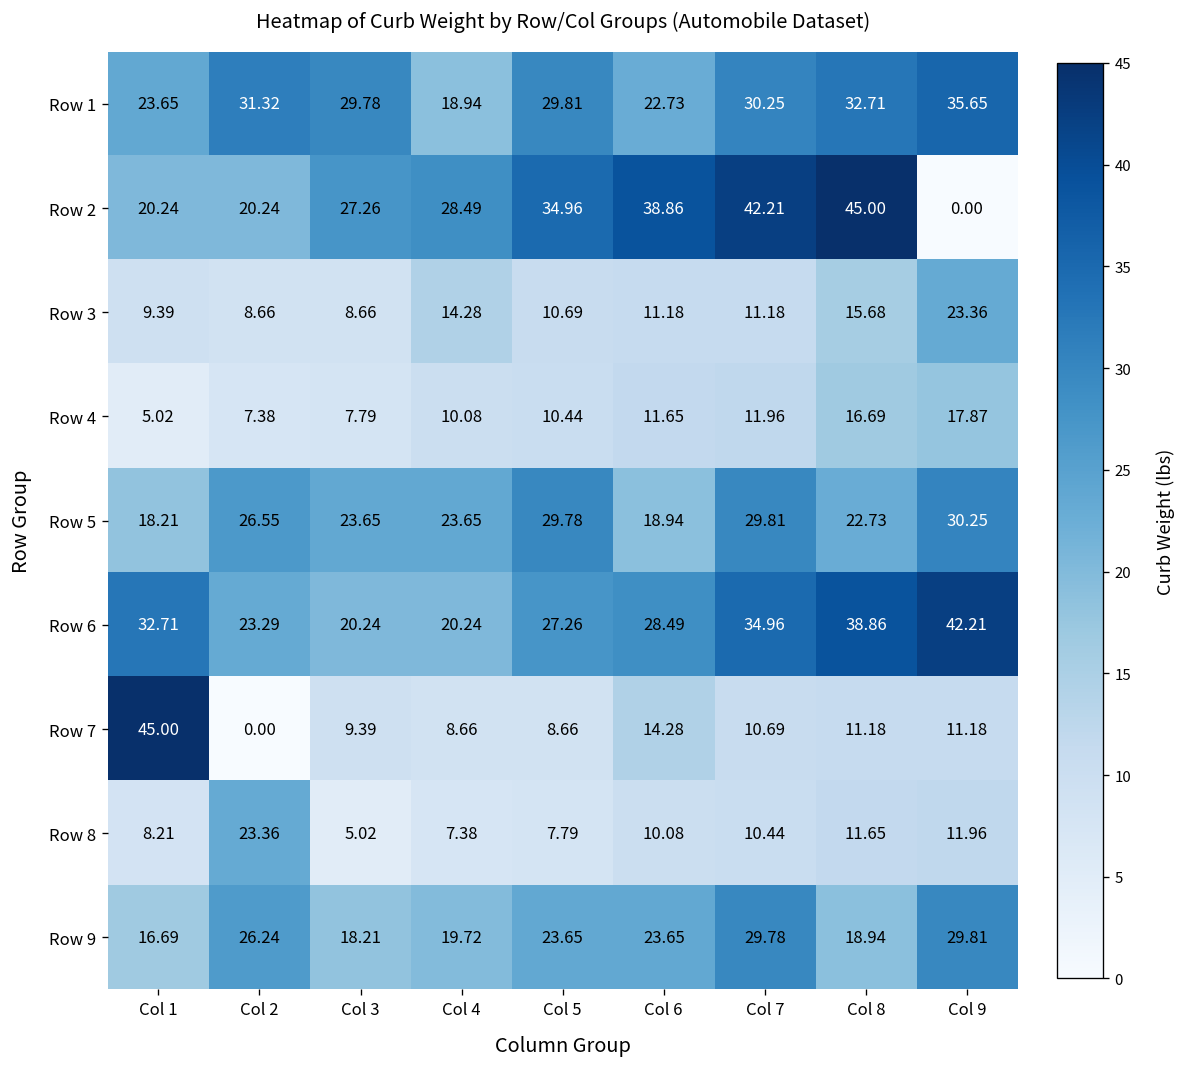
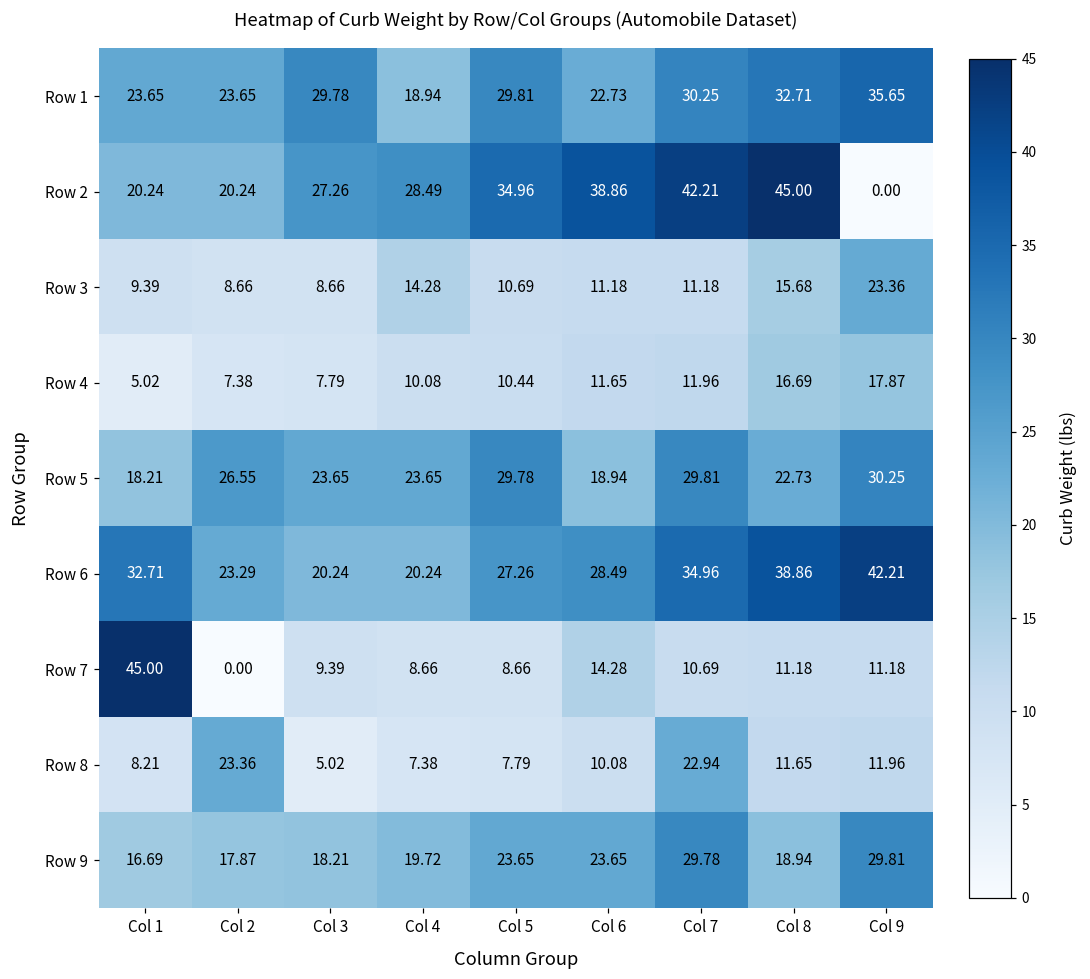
  {
    "Row 1": {
      "Col 1": 23.65,
-     "Col 2": 31.32,
+     "Col 2": 23.65,
      "Col 3": 29.78,
      "Col 4": 18.94,
      "Col 5": 29.81,
      "Col 6": 22.73,
      "Col 7": 30.25,
      "Col 8": 32.71,
      "Col 9": 35.65
    },
    "Row 2": {
      "Col 1": 20.24,
      "Col 2": 20.24,
      "Col 3": 27.26,
      "Col 4": 28.49,
      "Col 5": 34.96,
      "Col 6": 38.86,
      "Col 7": 42.21,
      "Col 8": 45.00,
      "Col 9": 0.00
    },
    "Row 3": {
      "Col 1": 9.39,
      "Col 2": 8.66,
      "Col 3": 8.66,
      "Col 4": 14.28,
      "Col 5": 10.69,
      "Col 6": 11.18,
      "Col 7": 11.18,
      "Col 8": 15.68,
      "Col 9": 23.36
    },
    "Row 4": {
      "Col 1": 5.02,
      "Col 2": 7.38,
      "Col 3": 7.79,
      "Col 4": 10.08,
      "Col 5": 10.44,
      "Col 6": 11.65,
      "Col 7": 11.96,
      "Col 8": 16.69,
      "Col 9": 17.87
    },
    "Row 5": {
      "Col 1": 18.21,
      "Col 2": 26.55,
      "Col 3": 23.65,
      "Col 4": 23.65,
      "Col 5": 29.78,
      "Col 6": 18.94,
      "Col 7": 29.81,
      "Col 8": 22.73,
      "Col 9": 30.25
    },
    "Row 6": {
      "Col 1": 32.71,
      "Col 2": 23.29,
      "Col 3": 20.24,
      "Col 4": 20.24,
      "Col 5": 27.26,
      "Col 6": 28.49,
      "Col 7": 34.96,
      "Col 8": 38.86,
      "Col 9": 42.21
    },
    "Row 7": {
      "Col 1": 45.00,
      "Col 2": 0.00,
      "Col 3": 9.39,
      "Col 4": 8.66,
      "Col 5": 8.66,
      "Col 6": 14.28,
      "Col 7": 10.69,
      "Col 8": 11.18,
      "Col 9": 11.18
    },
    "Row 8": {
      "Col 1": 8.21,
      "Col 2": 23.36,
      "Col 3": 5.02,
      "Col 4": 7.38,
      "Col 5": 7.79,
      "Col 6": 10.08,
-     "Col 7": 10.44,
+     "Col 7": 22.94,
      "Col 8": 11.65,
      "Col 9": 11.96
    },
    "Row 9": {
      "Col 1": 16.69,
-     "Col 2": 26.24,
+     "Col 2": 17.87,
      "Col 3": 18.21,
      "Col 4": 19.72,
      "Col 5": 23.65,
      "Col 6": 23.65,
      "Col 7": 29.78,
      "Col 8": 18.94,
      "Col 9": 29.81
    }
  }
